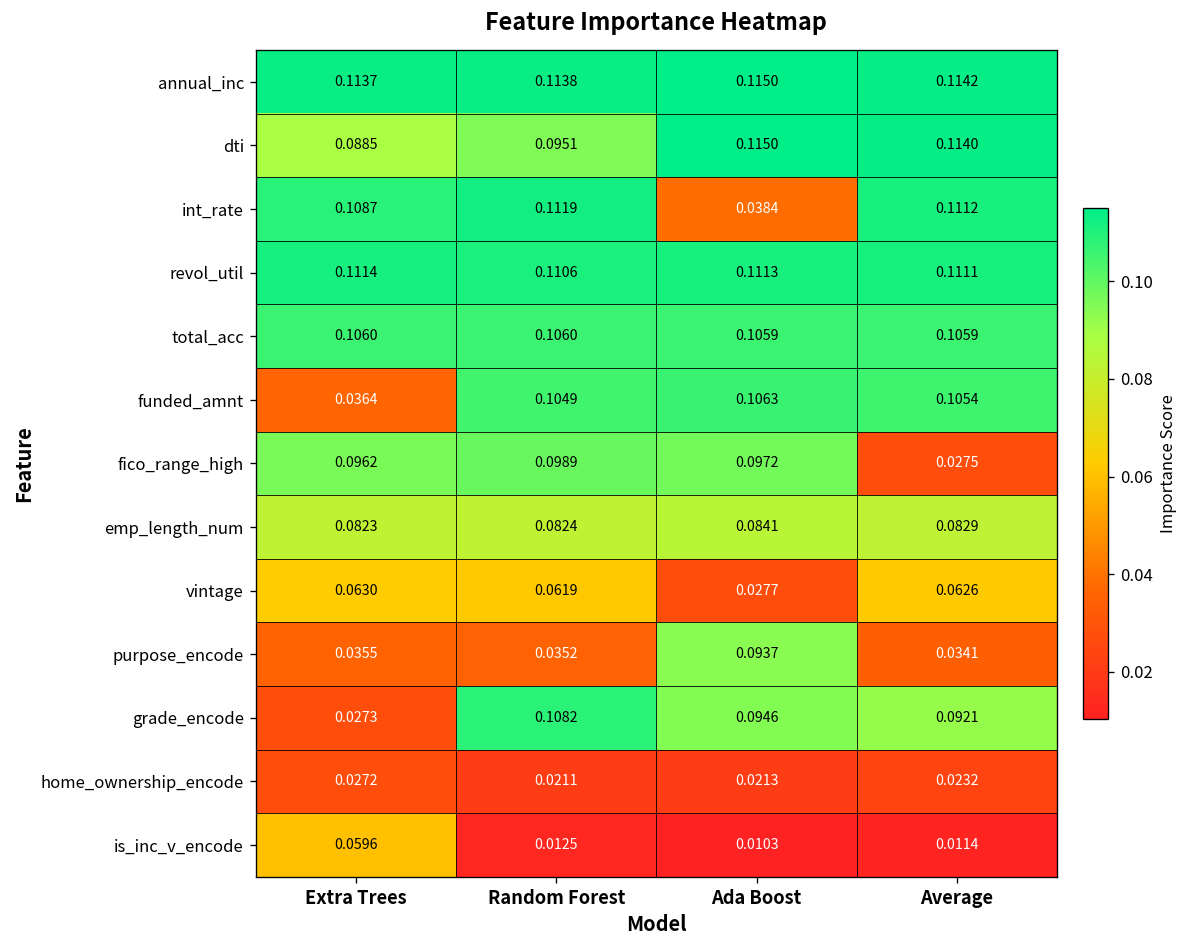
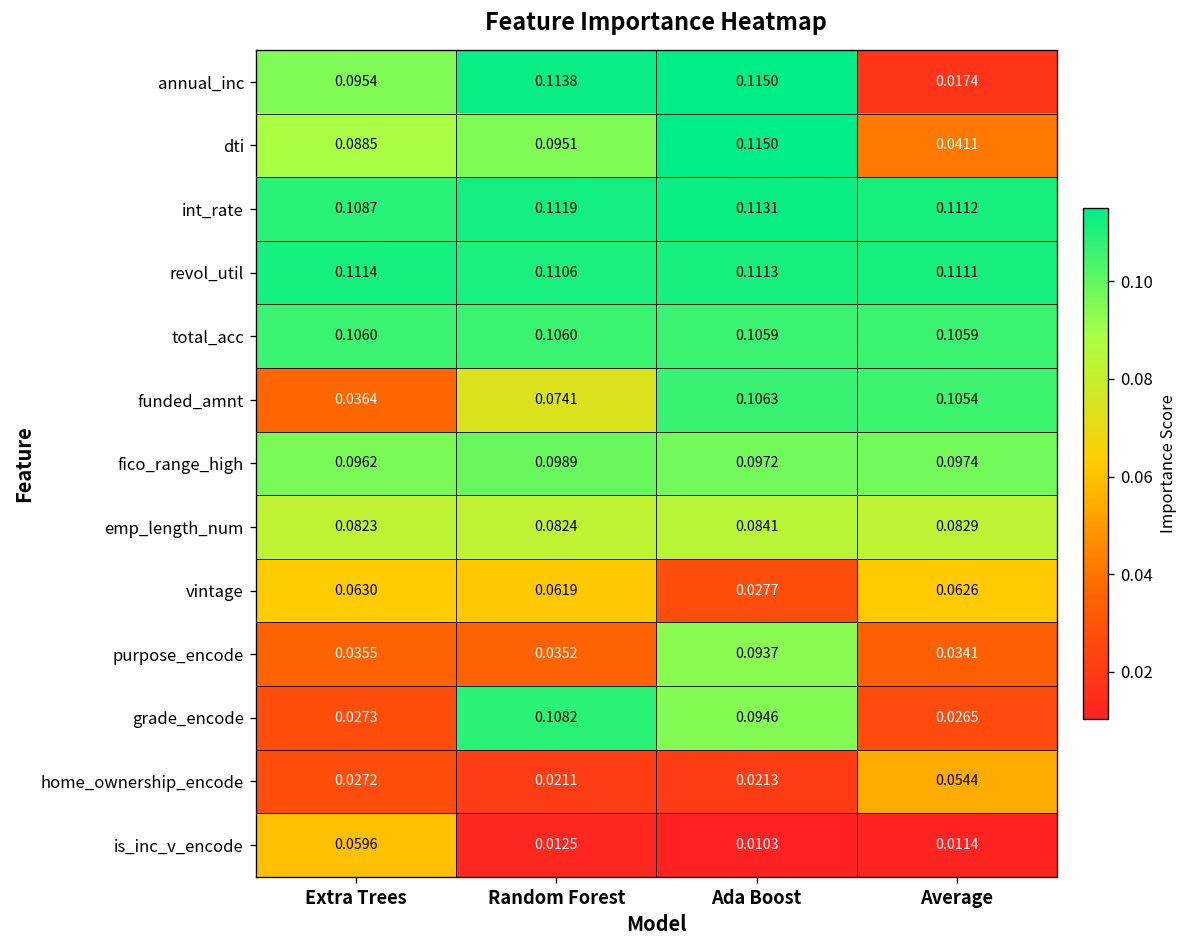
  {
    "annual_inc": {
-     "Extra Trees": 0.1137,
+     "Extra Trees": 0.0954,
      "Random Forest": 0.1138,
      "Ada Boost": 0.1150,
-     "Average": 0.1142
+     "Average": 0.0174
    },
    "dti": {
      "Extra Trees": 0.0885,
      "Random Forest": 0.0951,
      "Ada Boost": 0.1150,
-     "Average": 0.1140
+     "Average": 0.0411
    },
    "int_rate": {
      "Extra Trees": 0.1087,
      "Random Forest": 0.1119,
-     "Ada Boost": 0.0384,
+     "Ada Boost": 0.1131,
      "Average": 0.1112
    },
    "revol_util": {
      "Extra Trees": 0.1114,
      "Random Forest": 0.1106,
      "Ada Boost": 0.1113,
      "Average": 0.1111
    },
    "total_acc": {
      "Extra Trees": 0.1060,
      "Random Forest": 0.1060,
      "Ada Boost": 0.1059,
      "Average": 0.1059
    },
    "funded_amnt": {
      "Extra Trees": 0.0364,
-     "Random Forest": 0.1049,
+     "Random Forest": 0.0741,
      "Ada Boost": 0.1063,
      "Average": 0.1054
    },
    "fico_range_high": {
      "Extra Trees": 0.0962,
      "Random Forest": 0.0989,
      "Ada Boost": 0.0972,
-     "Average": 0.0275
+     "Average": 0.0974
    },
    "emp_length_num": {
      "Extra Trees": 0.0823,
      "Random Forest": 0.0824,
      "Ada Boost": 0.0841,
      "Average": 0.0829
    },
    "vintage": {
      "Extra Trees": 0.0630,
      "Random Forest": 0.0619,
      "Ada Boost": 0.0277,
      "Average": 0.0626
    },
    "purpose_encode": {
      "Extra Trees": 0.0355,
      "Random Forest": 0.0352,
      "Ada Boost": 0.0937,
      "Average": 0.0341
    },
    "grade_encode": {
      "Extra Trees": 0.0273,
      "Random Forest": 0.1082,
      "Ada Boost": 0.0946,
-     "Average": 0.0921
+     "Average": 0.0265
    },
    "home_ownership_encode": {
      "Extra Trees": 0.0272,
      "Random Forest": 0.0211,
      "Ada Boost": 0.0213,
-     "Average": 0.0232
+     "Average": 0.0544
    },
    "is_inc_v_encode": {
      "Extra Trees": 0.0596,
      "Random Forest": 0.0125,
      "Ada Boost": 0.0103,
      "Average": 0.0114
    }
  }
